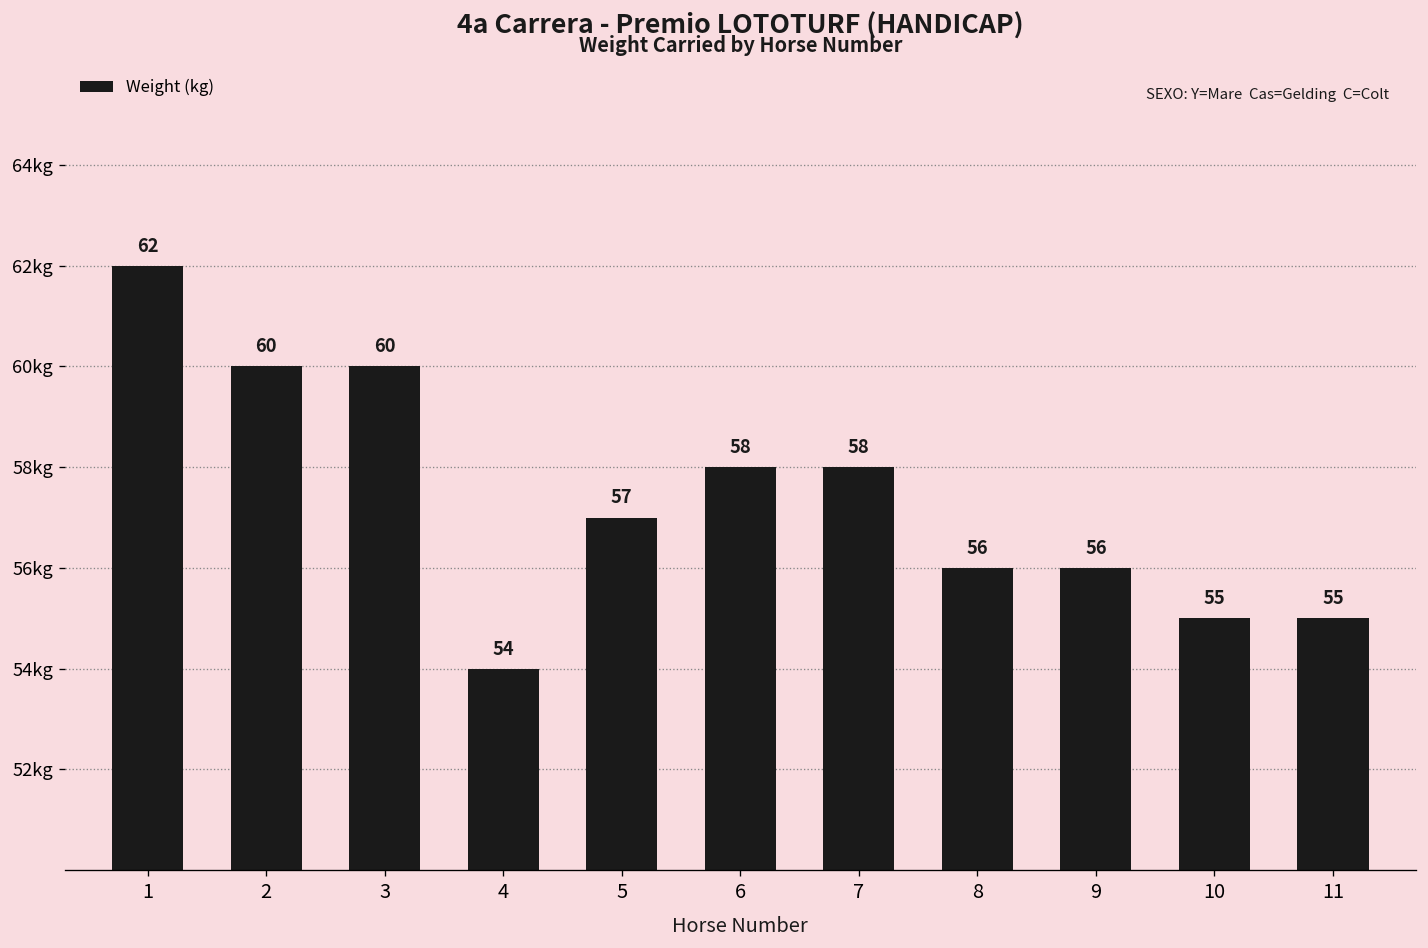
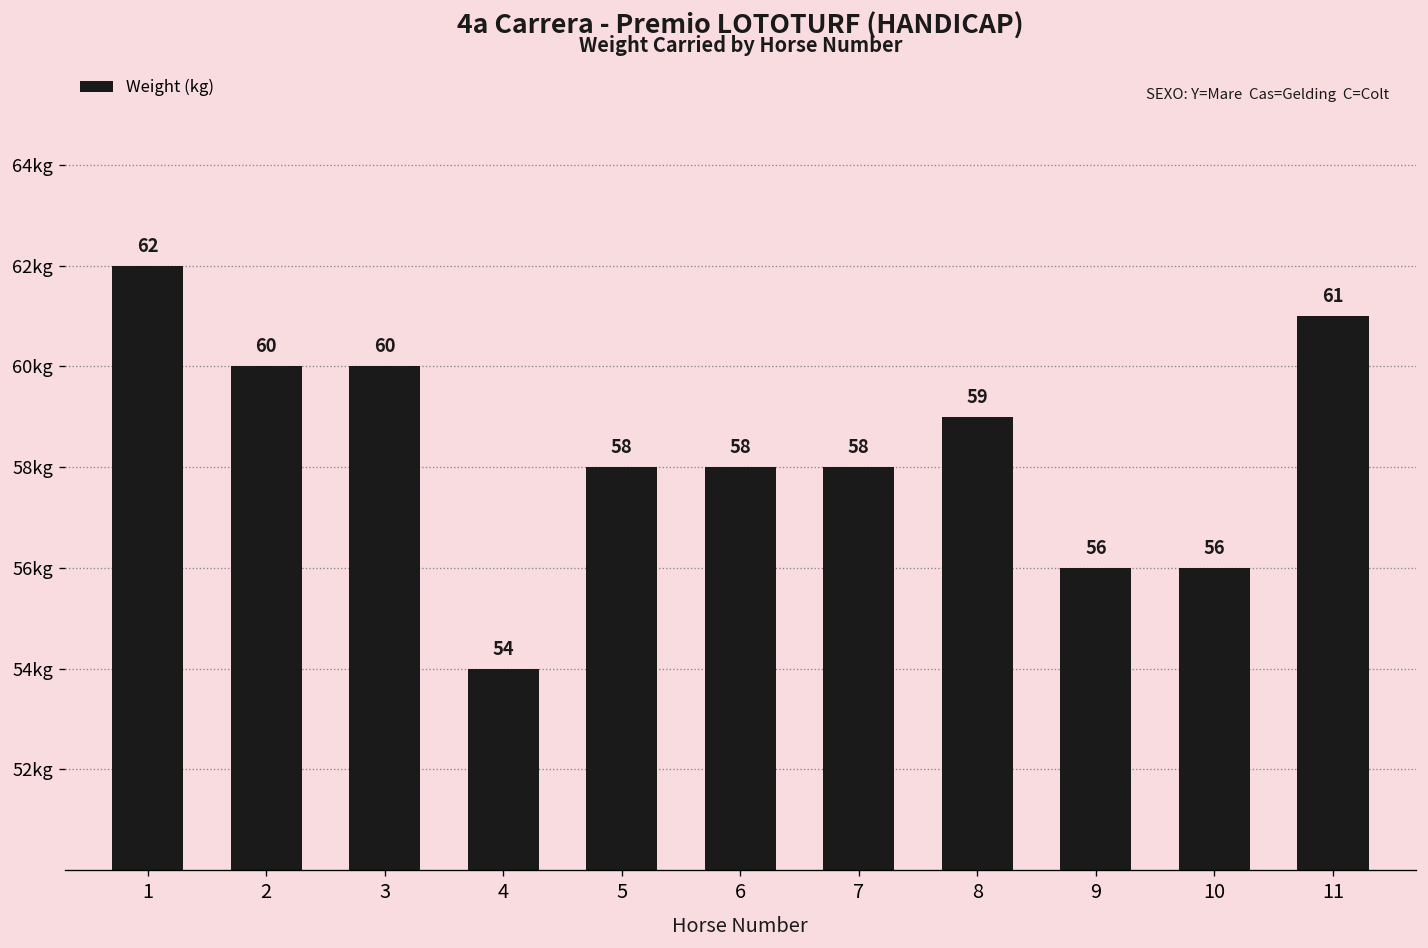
  {
    "1": 62,
    "2": 60,
    "3": 60,
    "4": 54,
-   "5": 57,
+   "5": 58,
    "6": 58,
    "7": 58,
-   "8": 56,
+   "8": 59,
    "9": 56,
-   "10": 55,
-   "11": 55
+   "10": 56,
+   "11": 61
  }
